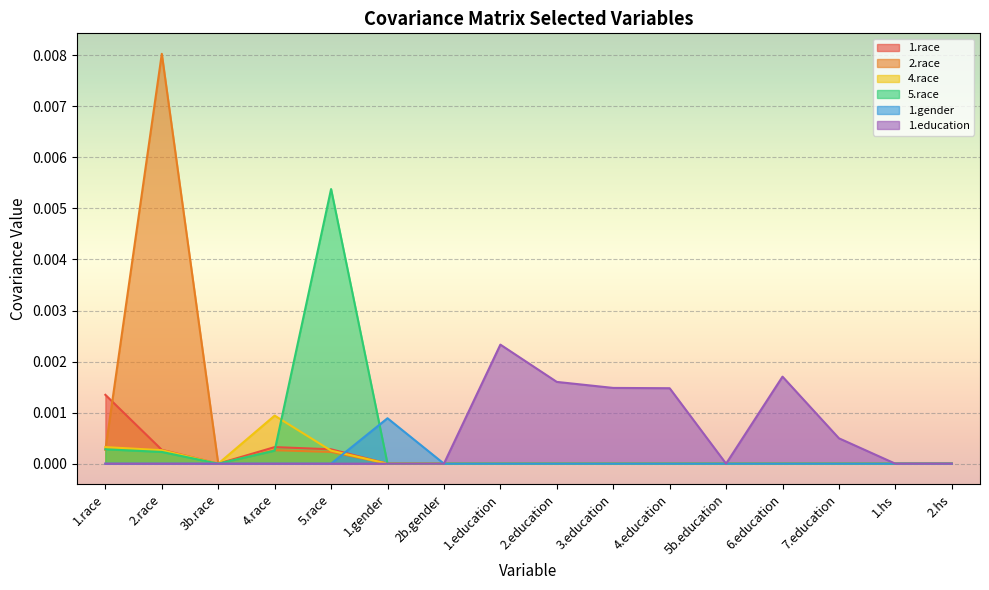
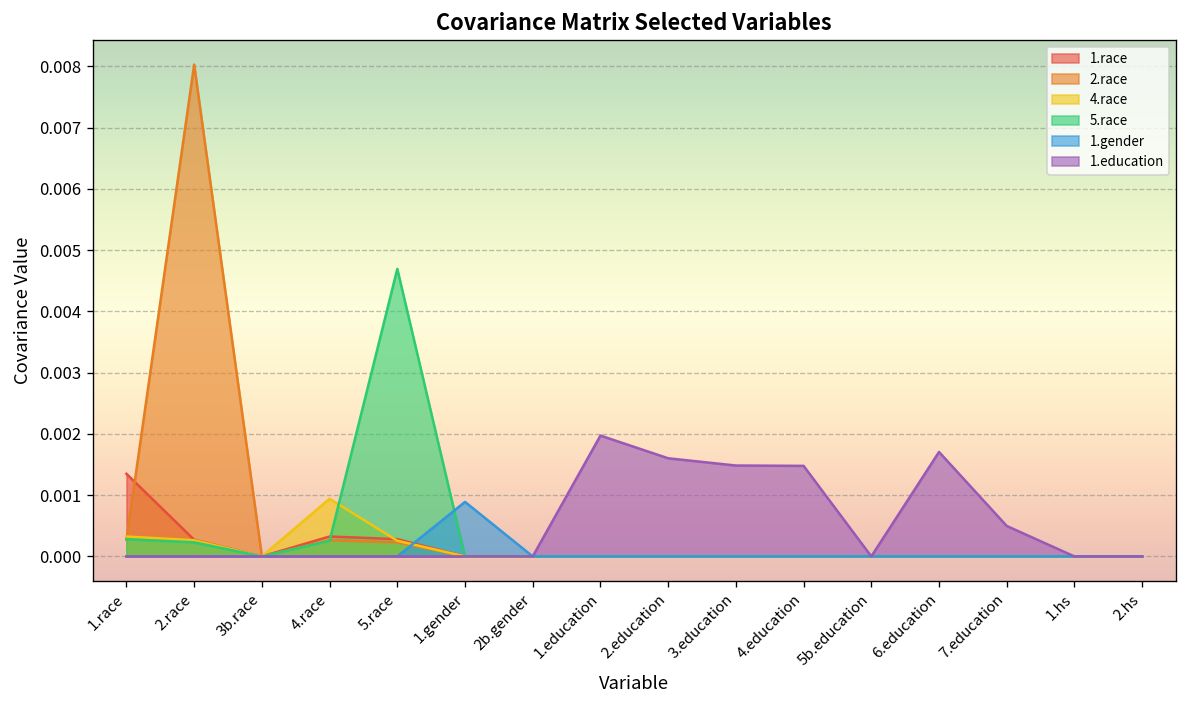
  {
    "4.race": {
      "4.race": 0.0009
    },
    "5.race": {
-     "5.race": 0.0054
+     "5.race": 0.0047
    },
    "1.gender": {
      "1.gender": 0.0009
    },
    "1.education": {
-     "1.education": 0.0023,
+     "1.education": 0.0020,
      "2.education": 0.0016,
      "3.education": 0.0015,
      "4.education": 0.0015,
      "6.education": 0.0017,
      "7.education": 0.0005
    }
  }
